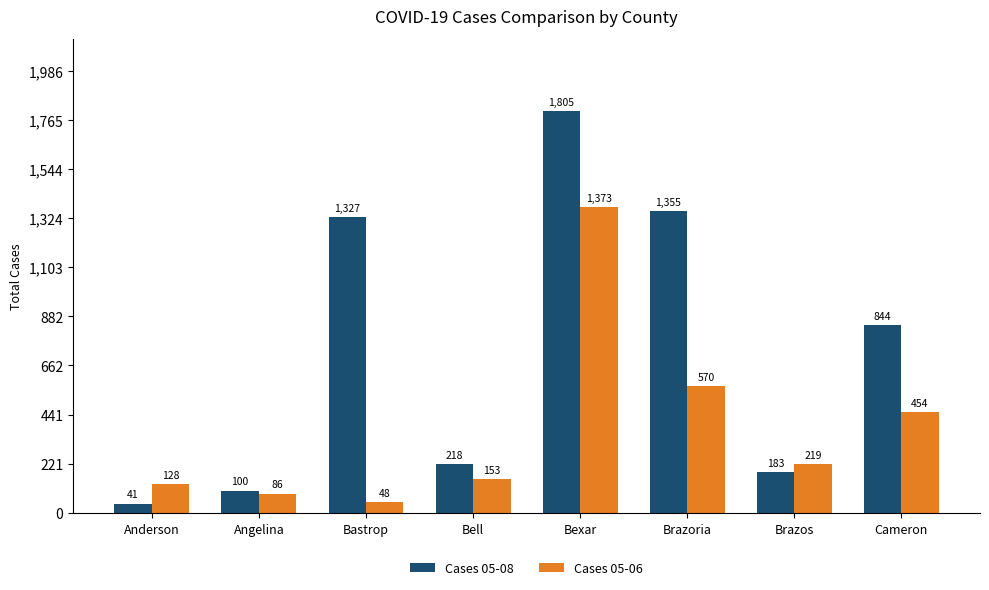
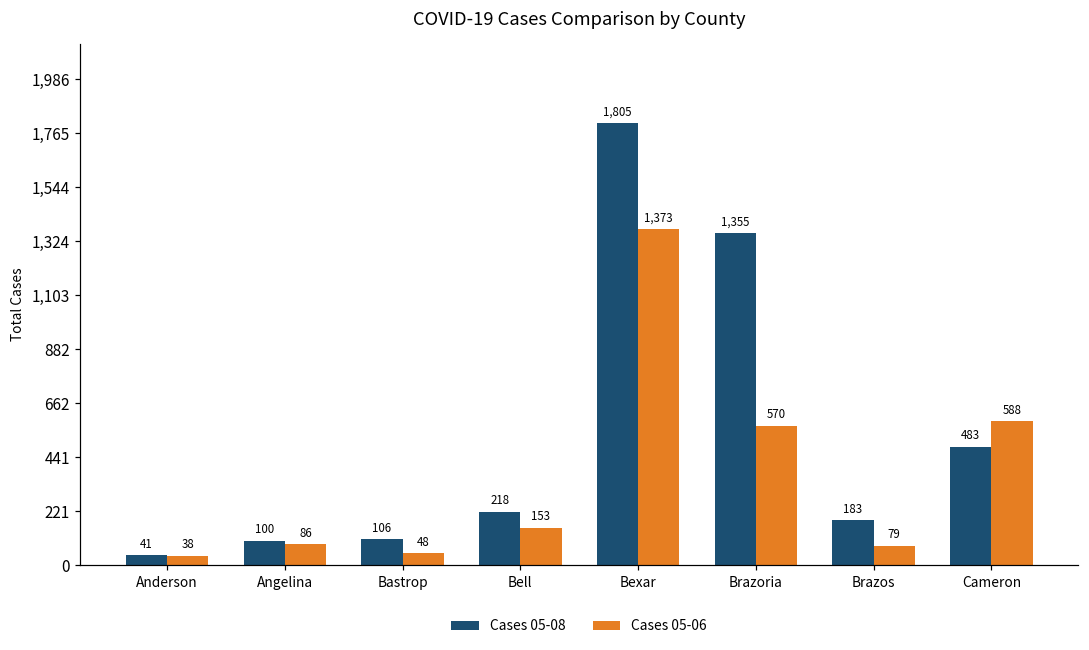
  {
    "Cases 05-08": {
      "Anderson": "41",
      "Angelina": "100",
-     "Bastrop": "1,327",
+     "Bastrop": "106",
      "Bell": "218",
      "Bexar": "1,805",
      "Brazoria": "1,355",
      "Brazos": "183",
-     "Cameron": "844"
+     "Cameron": "483"
    },
    "Cases 05-06": {
-     "Anderson": "128",
+     "Anderson": "38",
      "Angelina": "86",
      "Bastrop": "48",
      "Bell": "153",
      "Bexar": "1,373",
      "Brazoria": "570",
-     "Brazos": "219",
-     "Cameron": "454"
+     "Brazos": "79",
+     "Cameron": "588"
    }
  }
